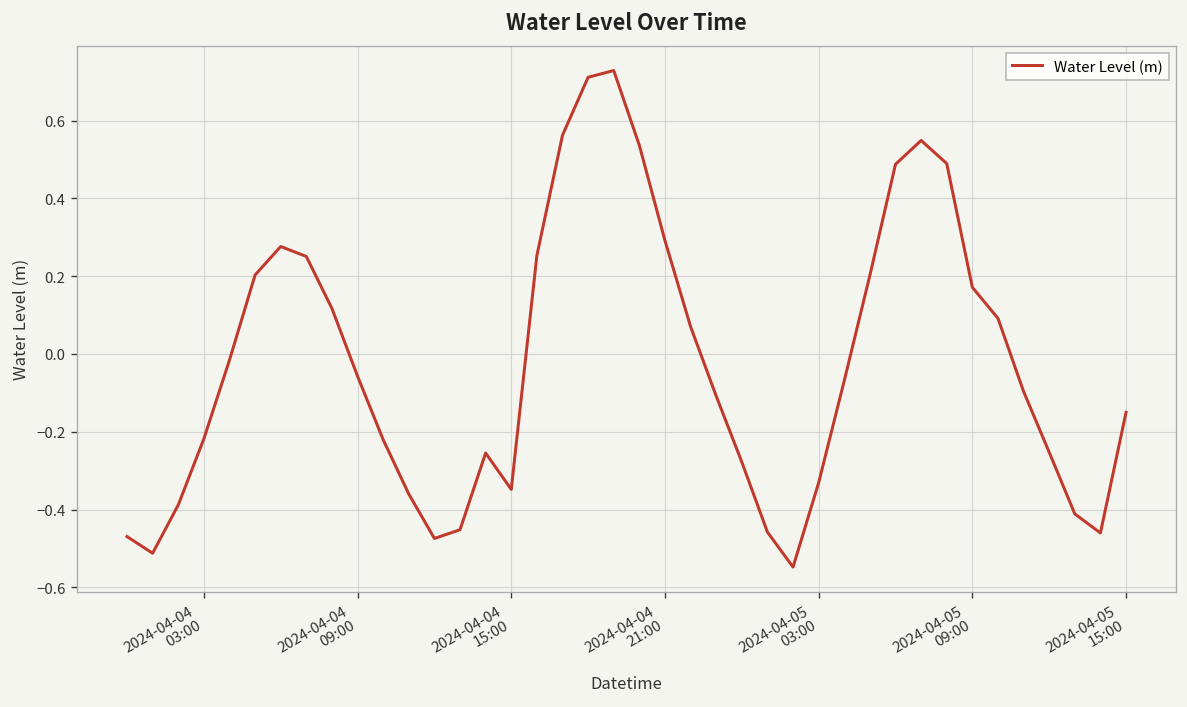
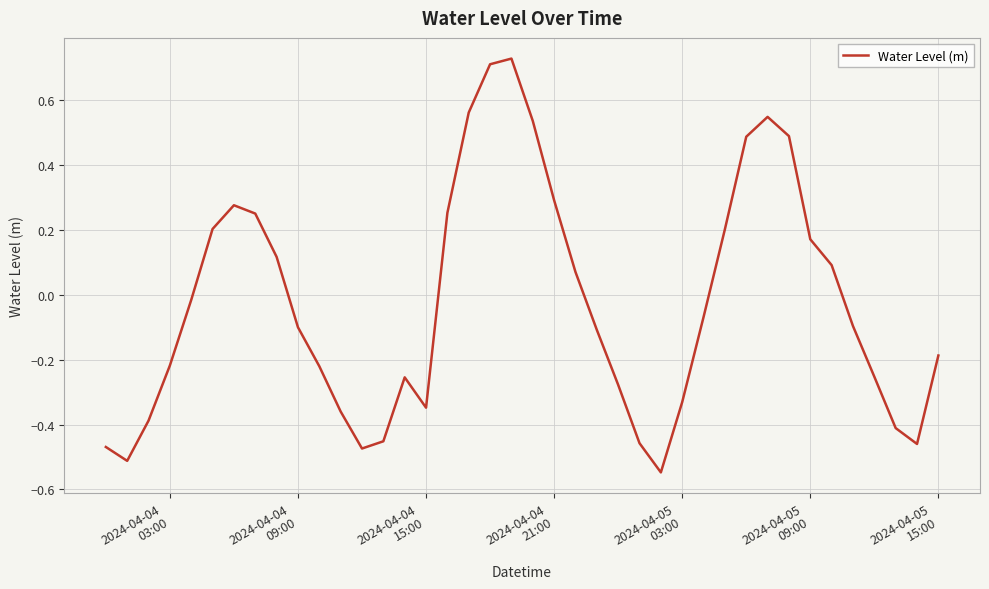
  {
    "2024-04-04 03:00": -0.22,
-   "2024-04-04 09:00": -0.06,
+   "2024-04-04 09:00": -0.10,
    "2024-04-04 15:00": -0.35,
    "2024-04-04 21:00": 0.29,
    "2024-04-05 03:00": -0.33,
    "2024-04-05 09:00": 0.17,
-   "2024-04-05 15:00": -0.15
+   "2024-04-05 15:00": -0.19
  }
